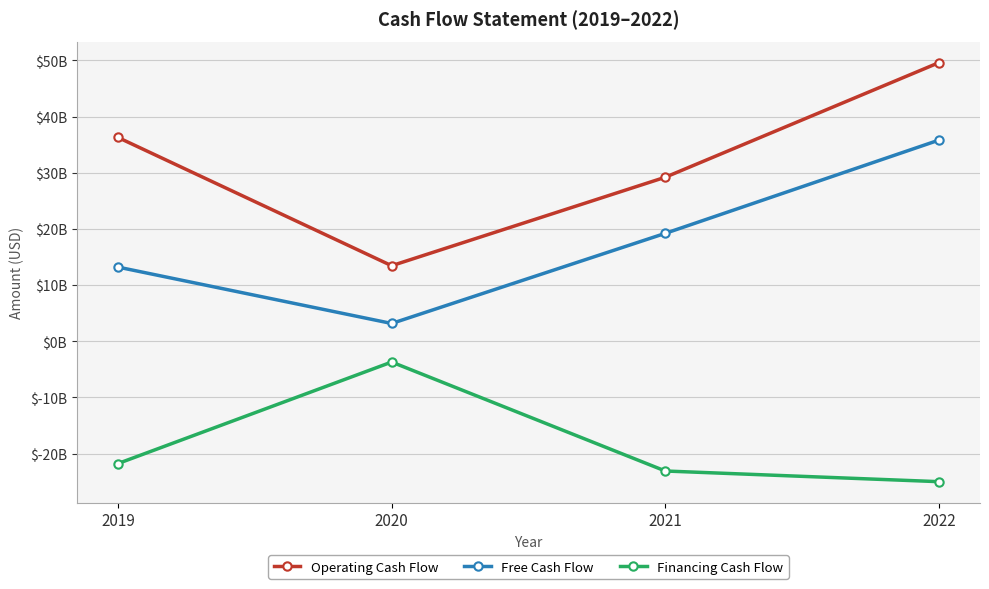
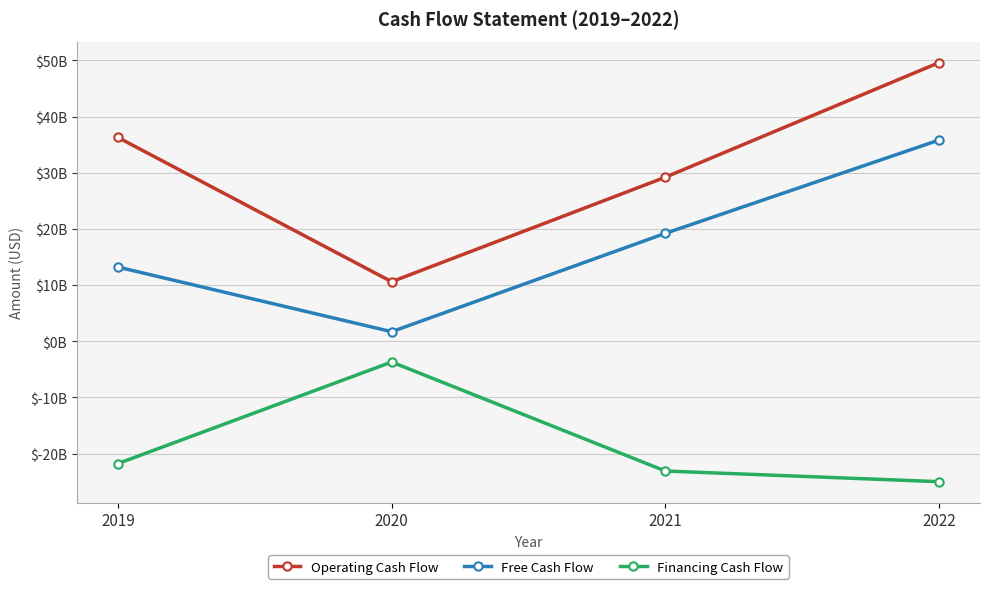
  {
    "Operating Cash Flow": {
      "2019": "$36000000000",
-     "2020": "$13000000000",
+     "2020": "$11000000000",
      "2021": "$29000000000",
      "2022": "$50000000000"
    },
    "Free Cash Flow": {
      "2019": "$13000000000",
-     "2020": "$3000000000",
+     "2020": "$2000000000",
      "2021": "$19000000000",
      "2022": "$36000000000"
    },
    "Financing Cash Flow": {
      "2019": "$-22000000000",
      "2020": "$-4000000000",
      "2021": "$-23000000000",
      "2022": "$-25000000000"
    }
  }
